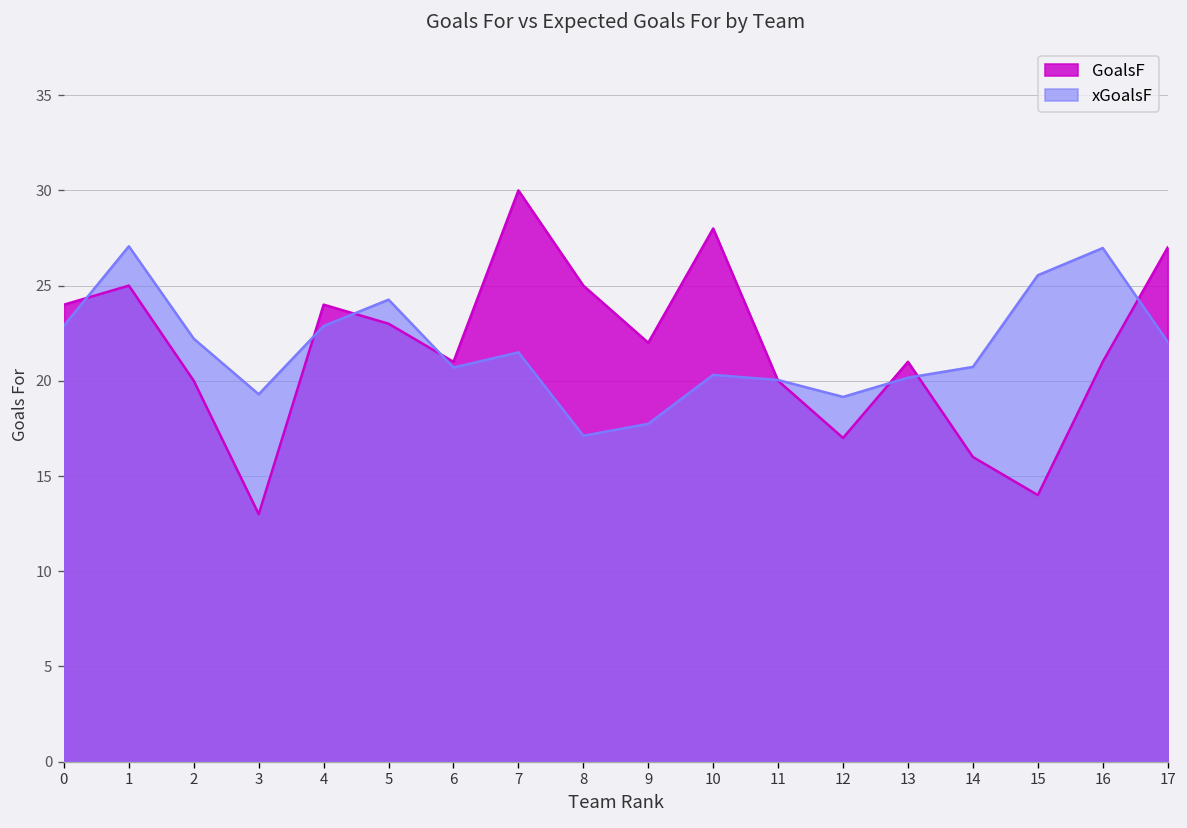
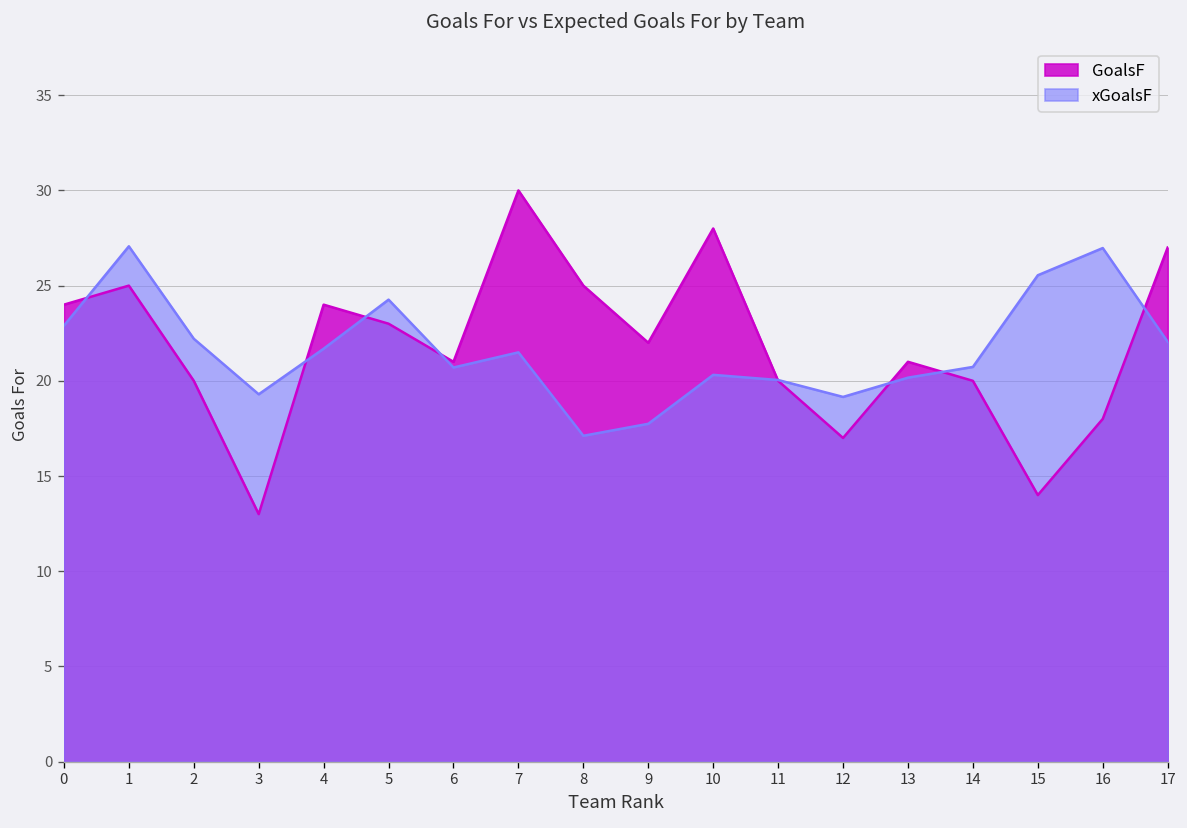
  {
    "GoalsF": {
      "0": 24,
      "1": 25,
      "2": 20,
      "3": 13,
      "4": 24,
      "5": 23,
      "6": 21,
      "7": 30,
      "8": 25,
      "9": 22,
      "10": 28,
      "12": 17,
      "13": 21,
-     "14": 16,
+     "14": 20,
      "15": 14,
-     "16": 21,
+     "16": 18,
      "17": 27
    },
    "xGoalsF": {
      "0": 22.9,
      "1": 27.1,
      "2": 22.2,
      "3": 19.3,
-     "4": 22.9,
+     "4": 21.7,
      "5": 24.3,
      "6": 20.7,
      "7": 21.5,
      "8": 17.1,
      "9": 17.7,
      "10": 20.3,
      "12": 19.2,
      "13": 20.2,
      "14": 20.7,
      "15": 25.5,
      "16": 27.0,
      "17": 22.0
    }
  }
